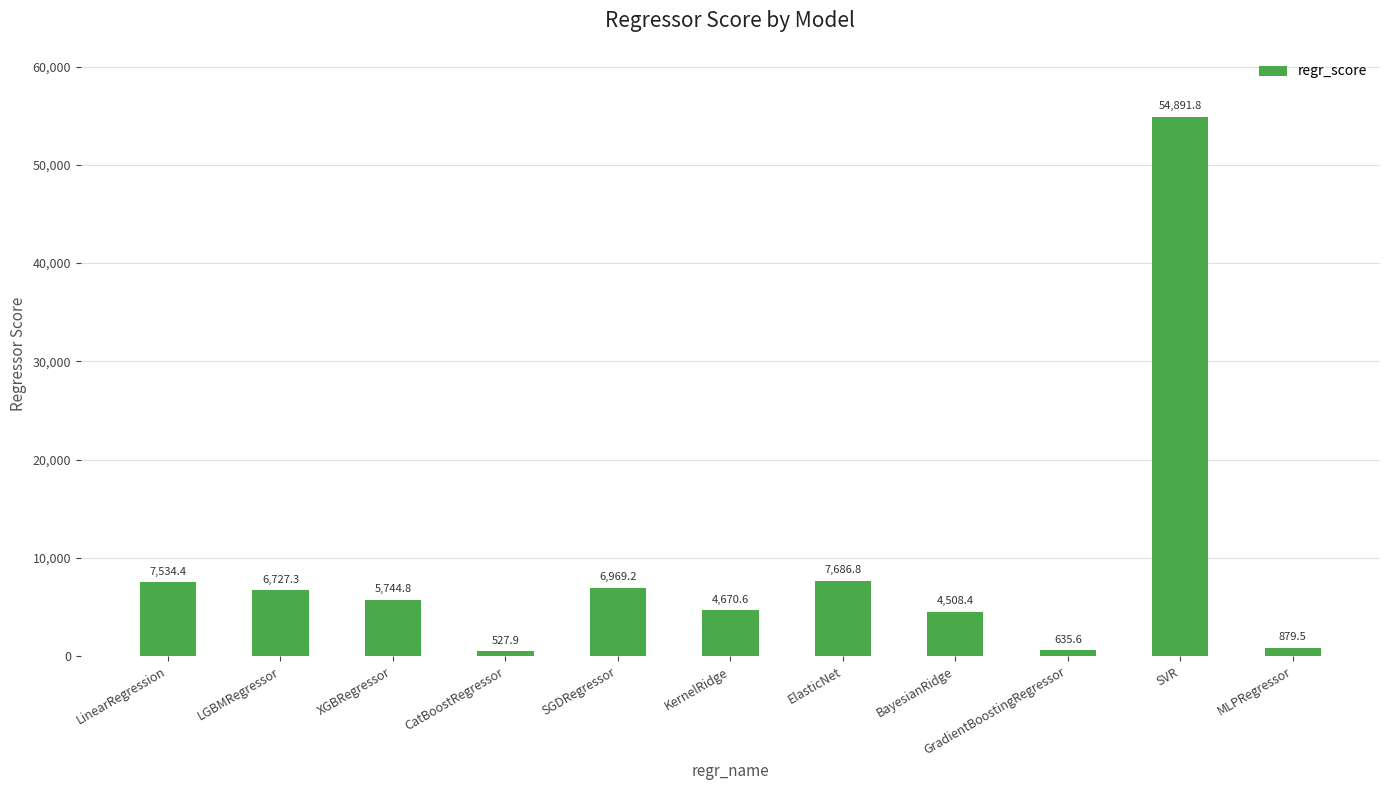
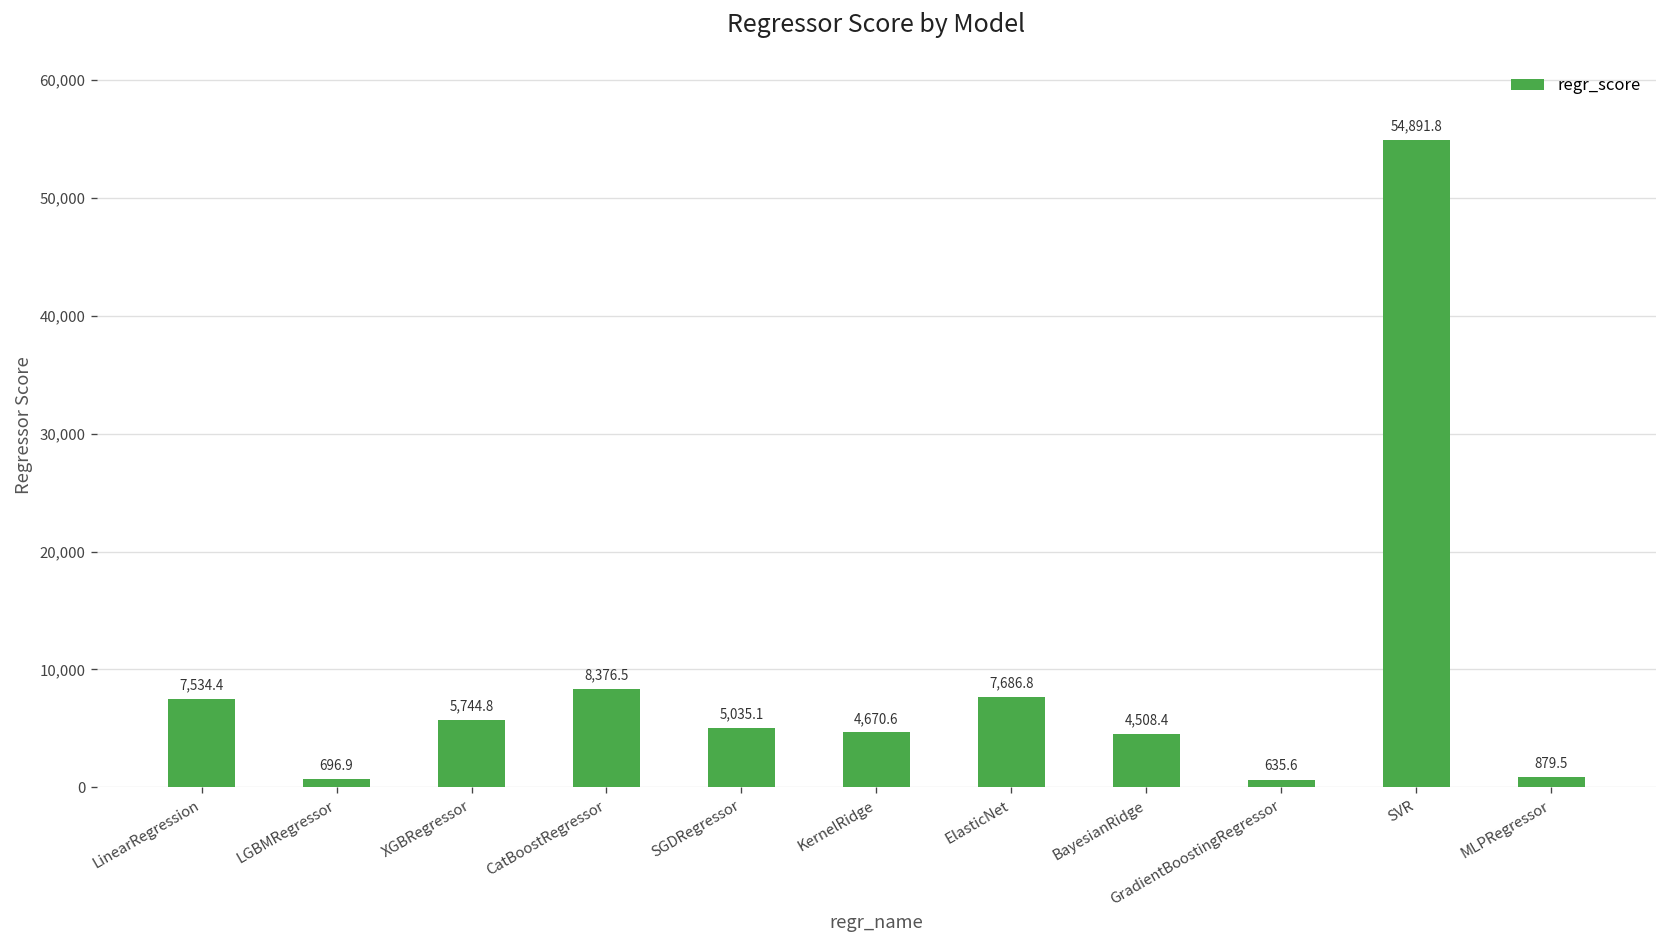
  {
    "LinearRegression": "7,534.4",
-   "LGBMRegressor": "6,727.3",
+   "LGBMRegressor": "696.9",
    "XGBRegressor": "5,744.8",
-   "CatBoostRegressor": "527.9",
-   "SGDRegressor": "6,969.2",
+   "CatBoostRegressor": "8,376.5",
+   "SGDRegressor": "5,035.1",
    "KernelRidge": "4,670.6",
    "ElasticNet": "7,686.8",
    "BayesianRidge": "4,508.4",
    "GradientBoostingRegressor": "635.6",
    "SVR": "54,891.8",
    "MLPRegressor": "879.5"
  }
